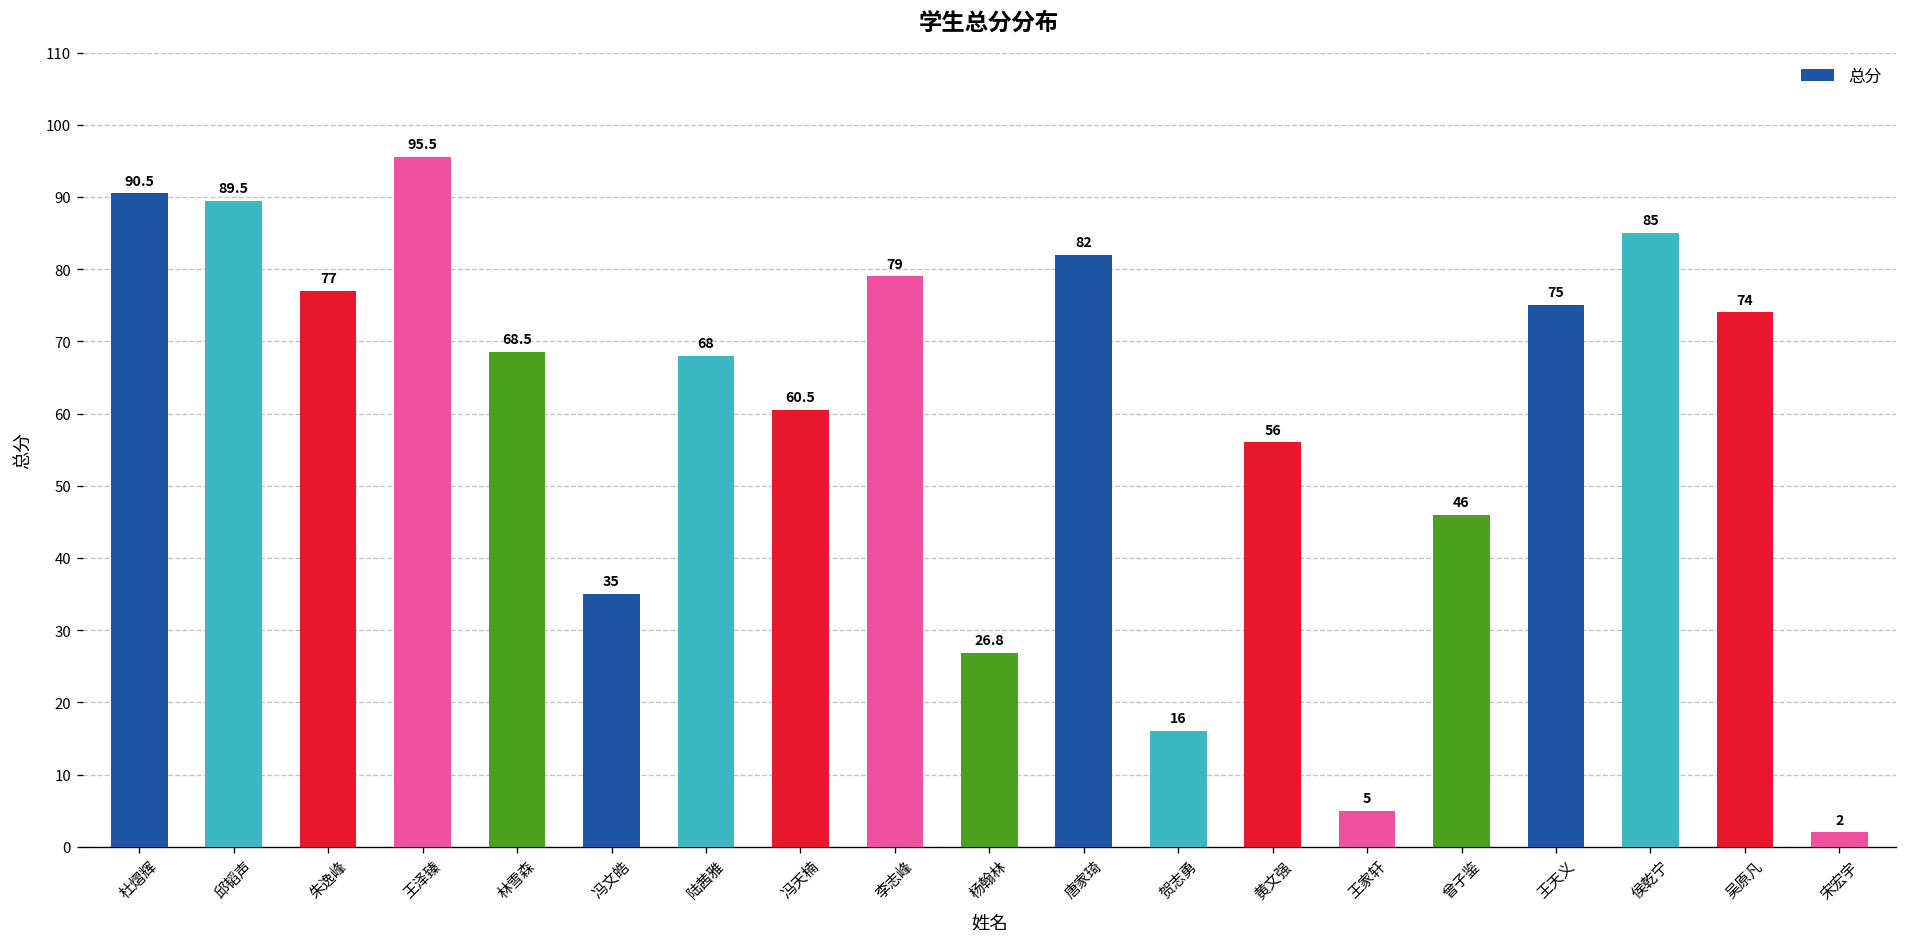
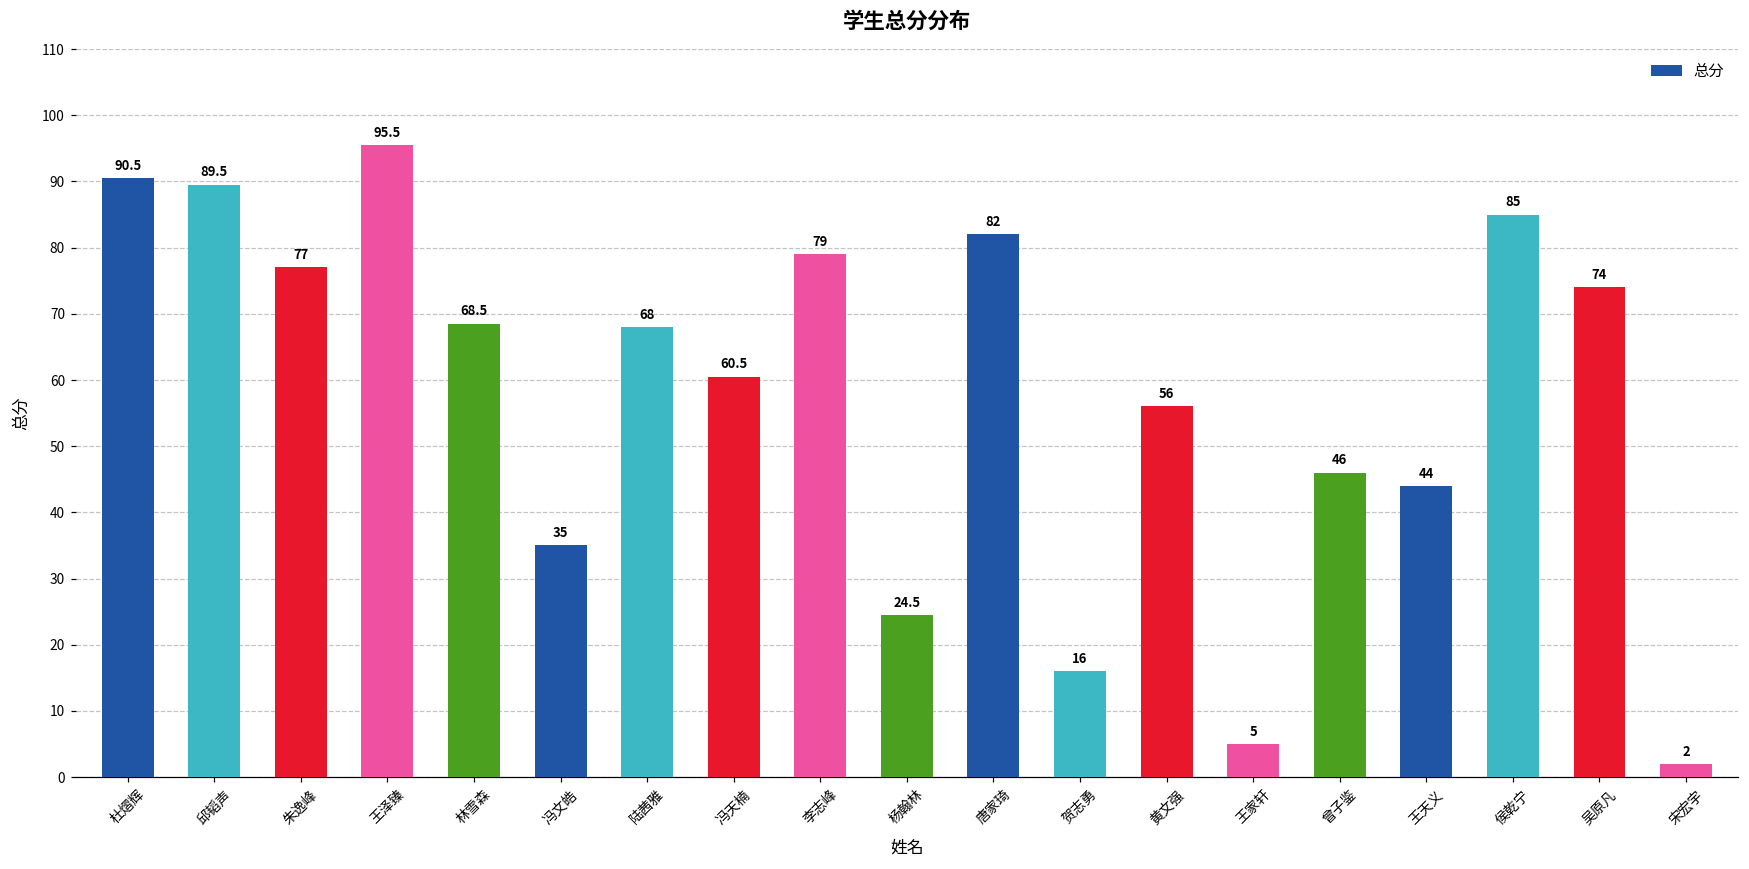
  {
    "杜熠辉": 90.5,
    "邱韬声": 89.5,
    "朱逸峰": 77,
    "王泽臻": 95.5,
    "林雪森": 68.5,
    "冯文皓": 35,
    "陆茜雅": 68,
    "冯天楠": 60.5,
    "李志峰": 79,
-   "杨翰林": 26.8,
+   "杨翰林": 24.5,
    "唐家琦": 82,
    "贺志勇": 16,
    "黄文强": 56,
    "王家轩": 5,
    "曾子鉴": 46,
-   "王天义": 75,
+   "王天义": 44,
    "侯乾宁": 85,
    "吴原凡": 74,
    "宋宏宇": 2
  }
